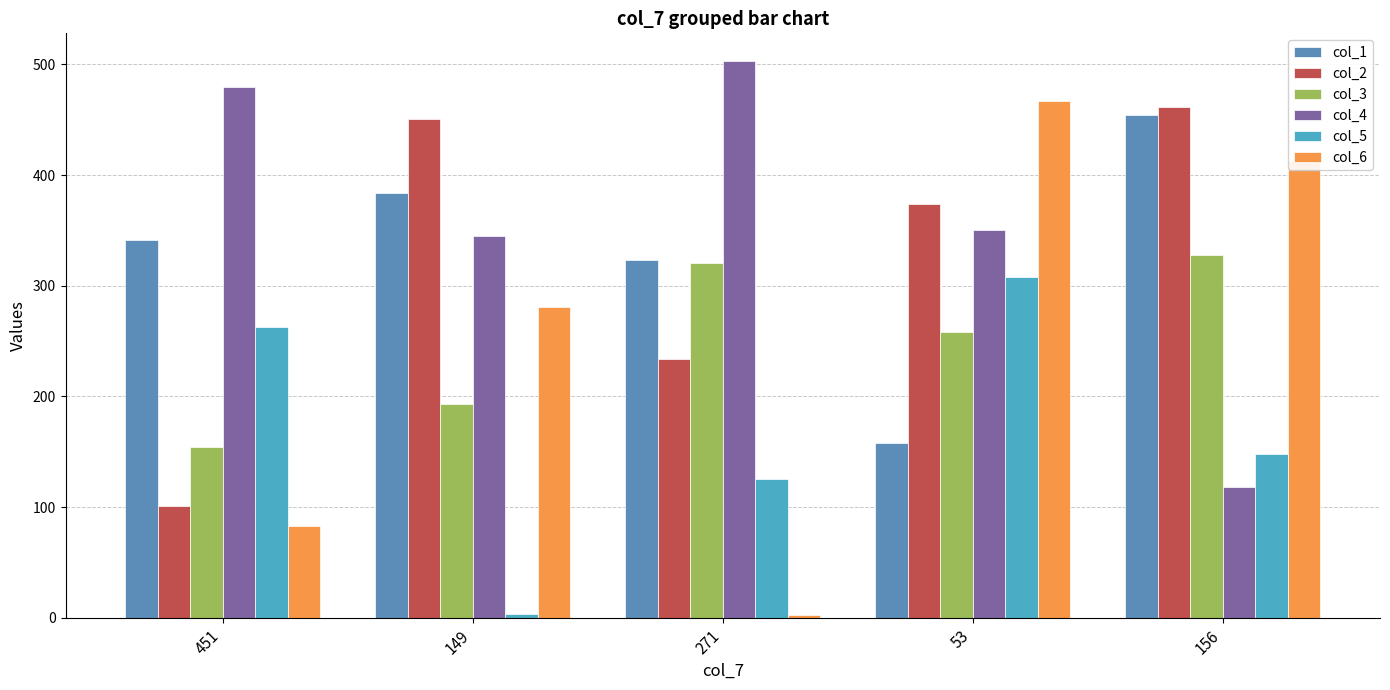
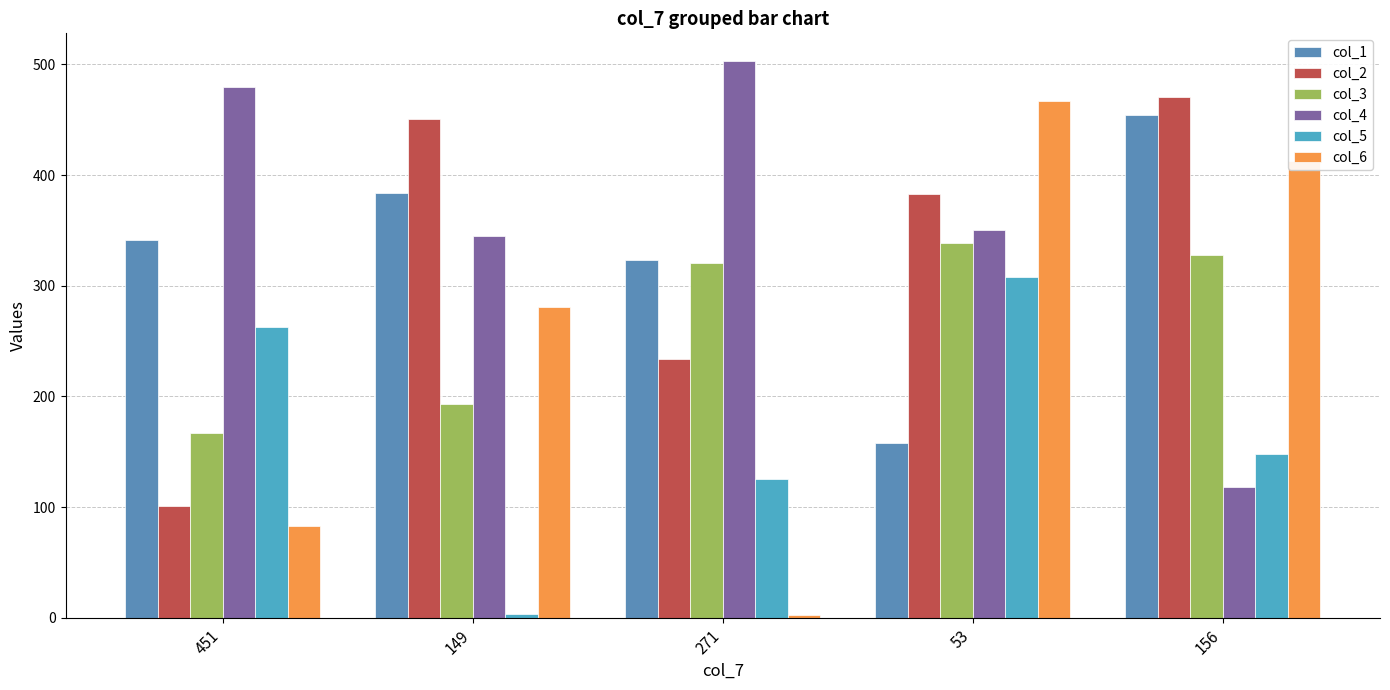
  {
    "col_2": {
      "451": 101,
      "149": 451,
      "271": 234,
-     "53": 374,
-     "156": 462
+     "53": 383,
+     "156": 471
    },
    "col_3": {
-     "451": 154,
+     "451": 167,
      "149": 193,
      "271": 321,
-     "53": 258,
+     "53": 339,
      "156": 328
    },
    "col_6": {
      "451": 83,
      "149": 281,
      "53": 467
    }
  }
